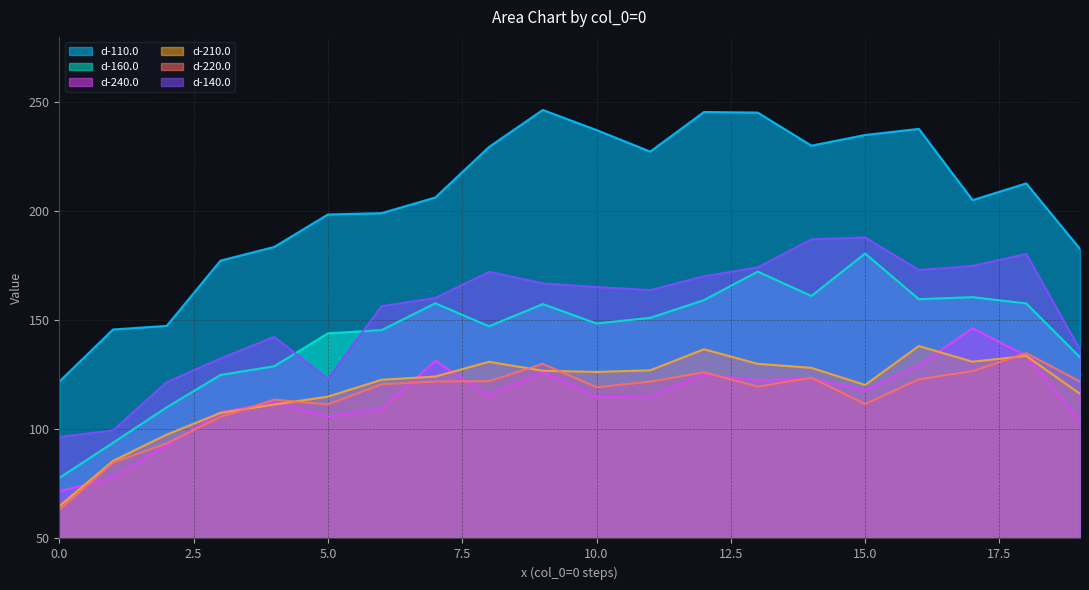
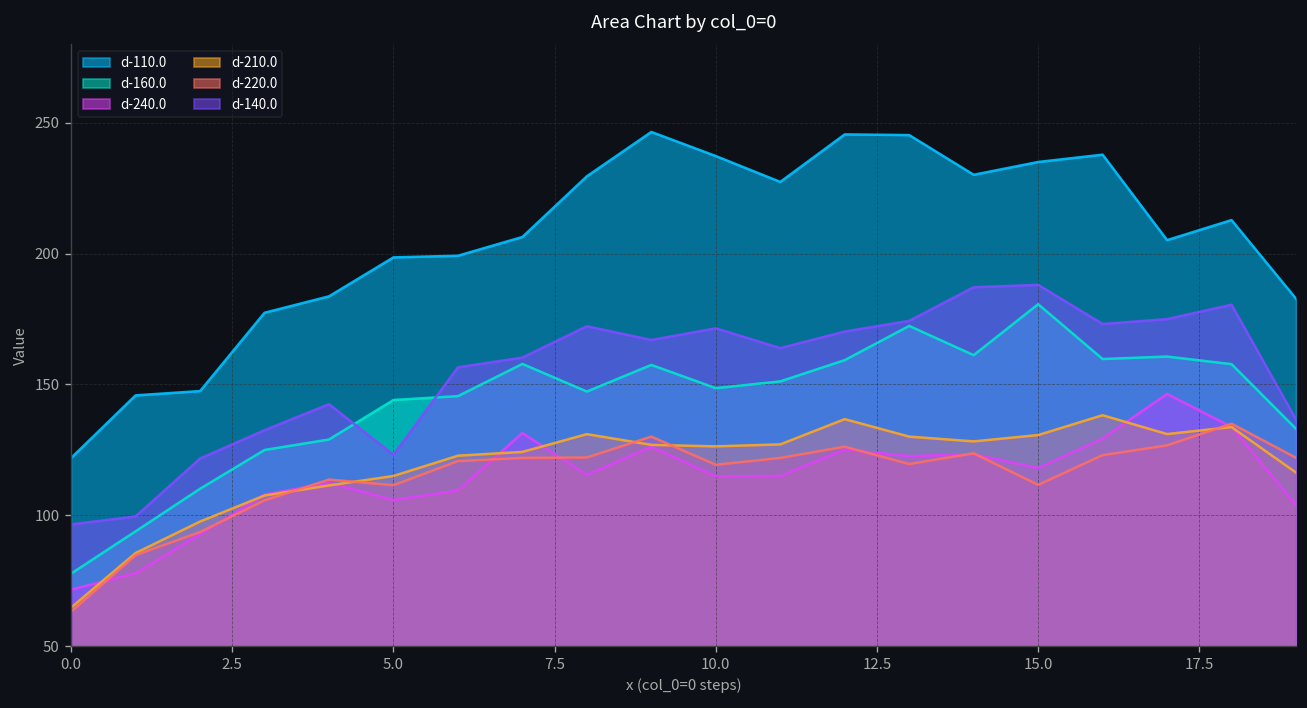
  {
    "d-240.0": {
      "0.0": 72,
      "5.0": 106,
      "10.0": 115,
      "15.0": 118
    },
    "d-210.0": {
      "0.0": 65,
      "5.0": 115,
      "10.0": 126,
-     "15.0": 120
+     "15.0": 131
    },
    "d-220.0": {
      "0.0": 63,
      "5.0": 112,
      "10.0": 119,
      "15.0": 112
    },
    "d-140.0": {
      "0.0": 97,
      "5.0": 123,
-     "10.0": 165,
+     "10.0": 171,
      "15.0": 188
    }
  }
